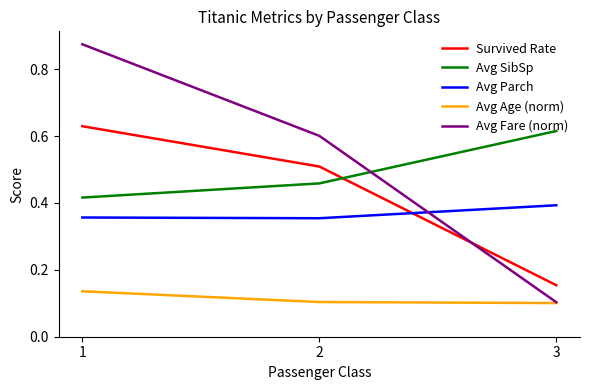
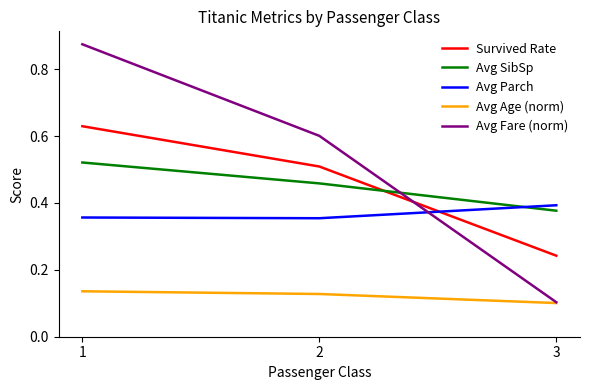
  {
    "Survived Rate": {
      "1": 0.63,
      "2": 0.51,
-     "3": 0.15
+     "3": 0.24
    },
    "Avg SibSp": {
-     "1": 0.42,
+     "1": 0.52,
      "2": 0.46,
-     "3": 0.62
+     "3": 0.38
    },
    "Avg Parch": {
      "1": 0.36,
      "2": 0.35,
      "3": 0.39
    },
    "Avg Age (norm)": {
      "1": 0.14,
-     "2": 0.10
+     "2": 0.13
    },
    "Avg Fare (norm)": {
      "1": 0.87,
      "2": 0.60
    }
  }
